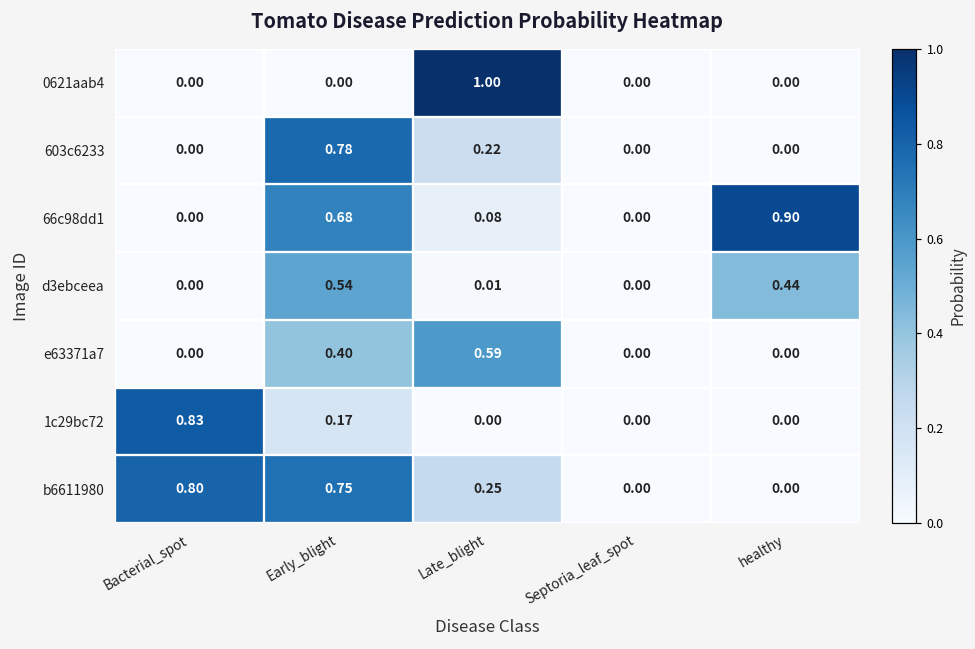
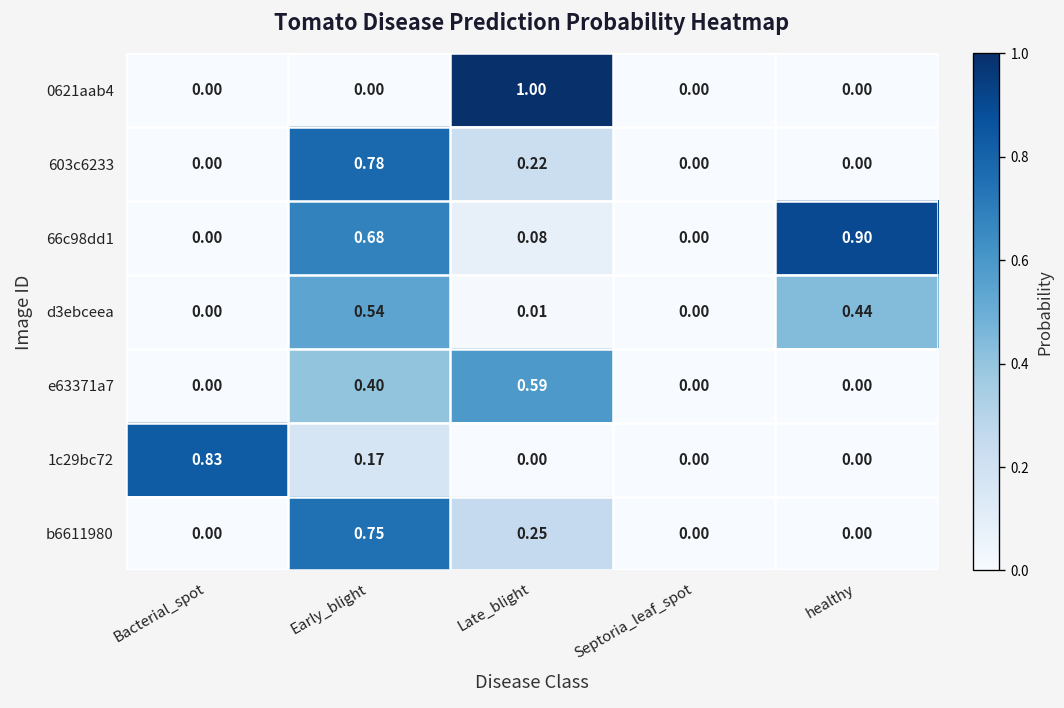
  {
    "0621aab4": {
      "Bacterial_spot": 0.00,
      "Early_blight": 0.00,
      "Late_blight": 1.00,
      "Septoria_leaf_spot": 0.00,
      "healthy": 0.00
    },
    "603c6233": {
      "Bacterial_spot": 0.00,
      "Early_blight": 0.78,
      "Late_blight": 0.22,
      "Septoria_leaf_spot": 0.00,
      "healthy": 0.00
    },
    "66c98dd1": {
      "Bacterial_spot": 0.00,
      "Early_blight": 0.68,
      "Late_blight": 0.08,
      "Septoria_leaf_spot": 0.00,
      "healthy": 0.90
    },
    "d3ebceea": {
      "Bacterial_spot": 0.00,
      "Early_blight": 0.54,
      "Late_blight": 0.01,
      "Septoria_leaf_spot": 0.00,
      "healthy": 0.44
    },
    "e63371a7": {
      "Bacterial_spot": 0.00,
      "Early_blight": 0.40,
      "Late_blight": 0.59,
      "Septoria_leaf_spot": 0.00,
      "healthy": 0.00
    },
    "1c29bc72": {
      "Bacterial_spot": 0.83,
      "Early_blight": 0.17,
      "Late_blight": 0.00,
      "Septoria_leaf_spot": 0.00,
      "healthy": 0.00
    },
    "b6611980": {
-     "Bacterial_spot": 0.80,
+     "Bacterial_spot": 0.00,
      "Early_blight": 0.75,
      "Late_blight": 0.25,
      "Septoria_leaf_spot": 0.00,
      "healthy": 0.00
    }
  }
